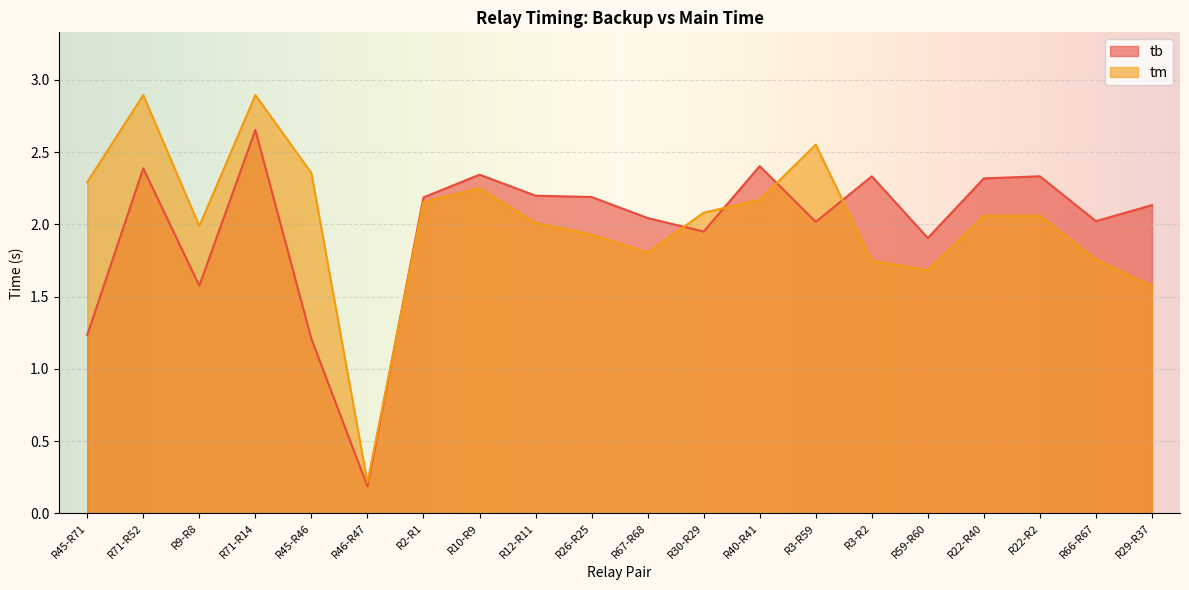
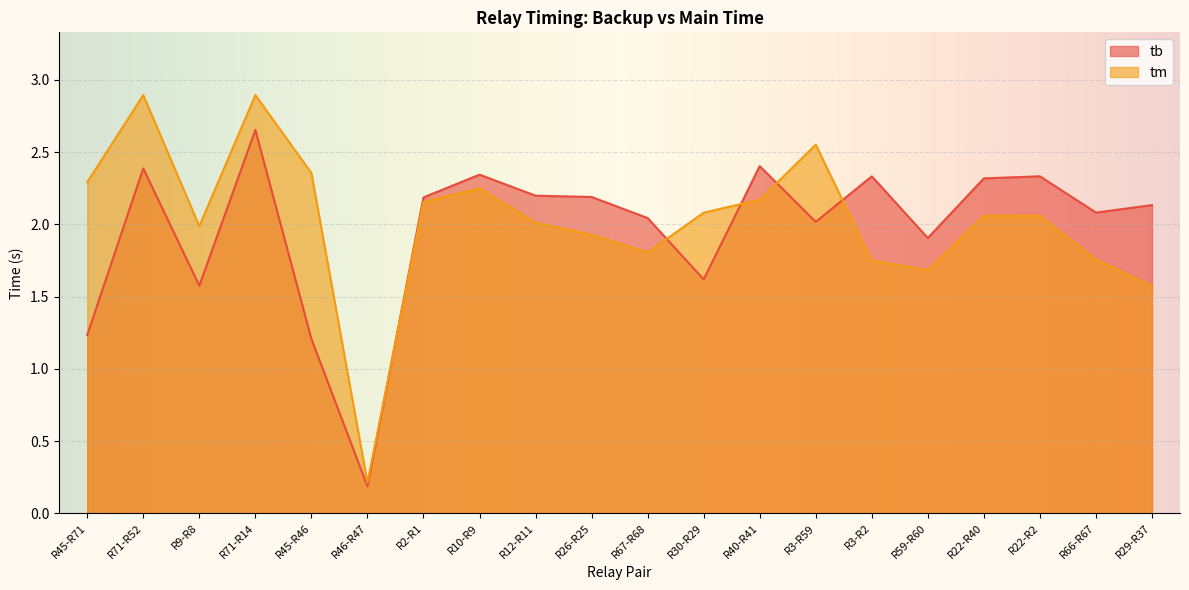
  {
    "tb": {
      "R45-R71": 1.23,
      "R71-R52": 2.39,
      "R9-R8": 1.58,
      "R71-R14": 2.65,
      "R45-R46": 1.21,
      "R46-R47": 0.19,
      "R2-R1": 2.19,
      "R10-R9": 2.34,
      "R12-R11": 2.20,
      "R26-R25": 2.19,
      "R67-R68": 2.04,
-     "R30-R29": 1.95,
+     "R30-R29": 1.62,
      "R40-R41": 2.40,
      "R3-R59": 2.02,
      "R3-R2": 2.33,
      "R59-R60": 1.91,
      "R22-R40": 2.32,
      "R22-R2": 2.33,
-     "R66-R67": 2.02,
+     "R66-R67": 2.08,
      "R29-R37": 2.13
    },
    "tm": {
      "R45-R71": 2.29,
      "R71-R52": 2.90,
      "R9-R8": 1.99,
      "R71-R14": 2.90,
      "R45-R46": 2.36,
      "R46-R47": 0.21,
      "R2-R1": 2.16,
      "R10-R9": 2.25,
      "R12-R11": 2.01,
      "R26-R25": 1.93,
      "R67-R68": 1.81,
      "R30-R29": 2.08,
      "R40-R41": 2.17,
      "R3-R59": 2.55,
      "R3-R2": 1.75,
      "R59-R60": 1.68,
      "R22-R40": 2.06,
      "R22-R2": 2.06,
      "R66-R67": 1.76,
      "R29-R37": 1.57
    }
  }
